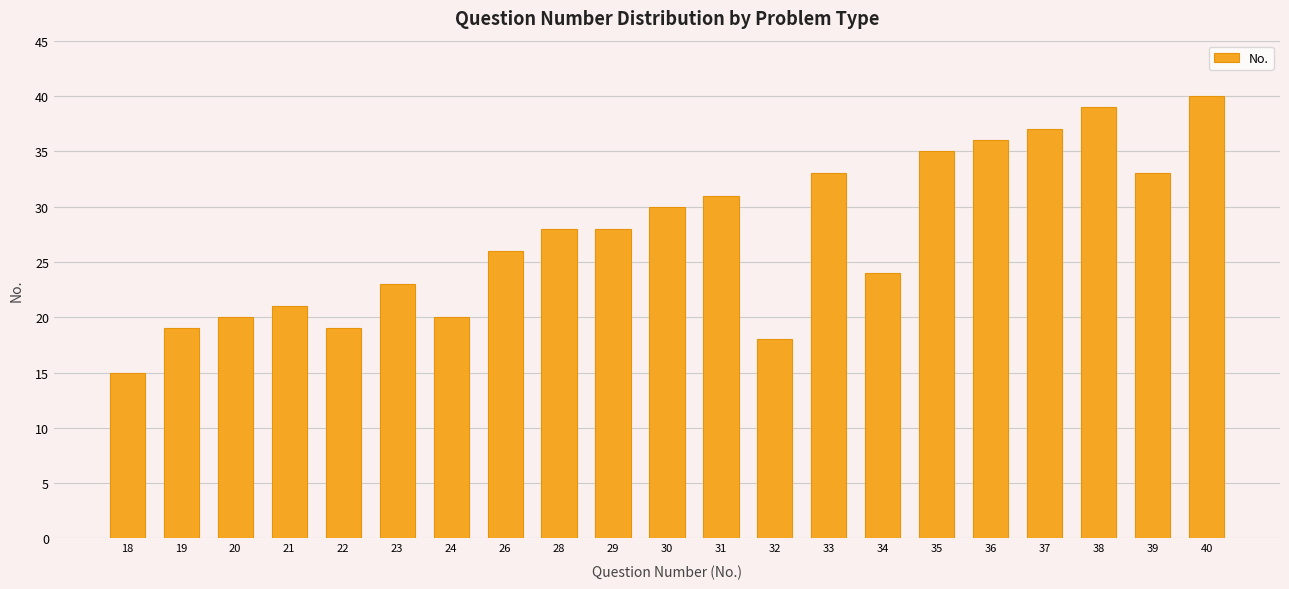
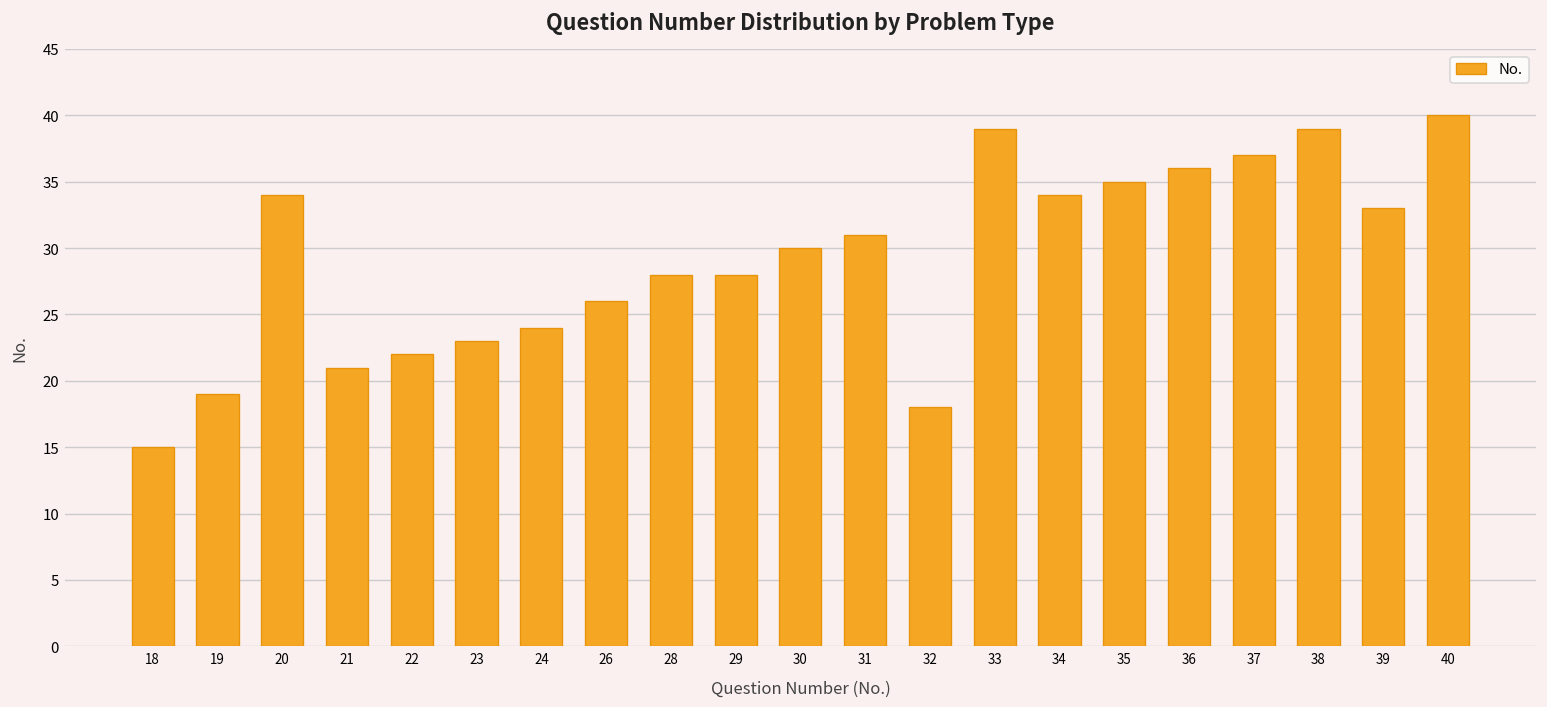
  {
    "18": 15,
    "19": 19,
-   "20": 20,
+   "20": 34,
    "21": 21,
-   "22": 19,
+   "22": 22,
    "23": 23,
-   "24": 20,
+   "24": 24,
    "26": 26,
    "28": 28,
    "29": 28,
    "30": 30,
    "31": 31,
    "32": 18,
-   "33": 33,
-   "34": 24,
+   "33": 39,
+   "34": 34,
    "35": 35,
    "36": 36,
    "37": 37,
    "38": 39,
    "39": 33,
    "40": 40
  }
